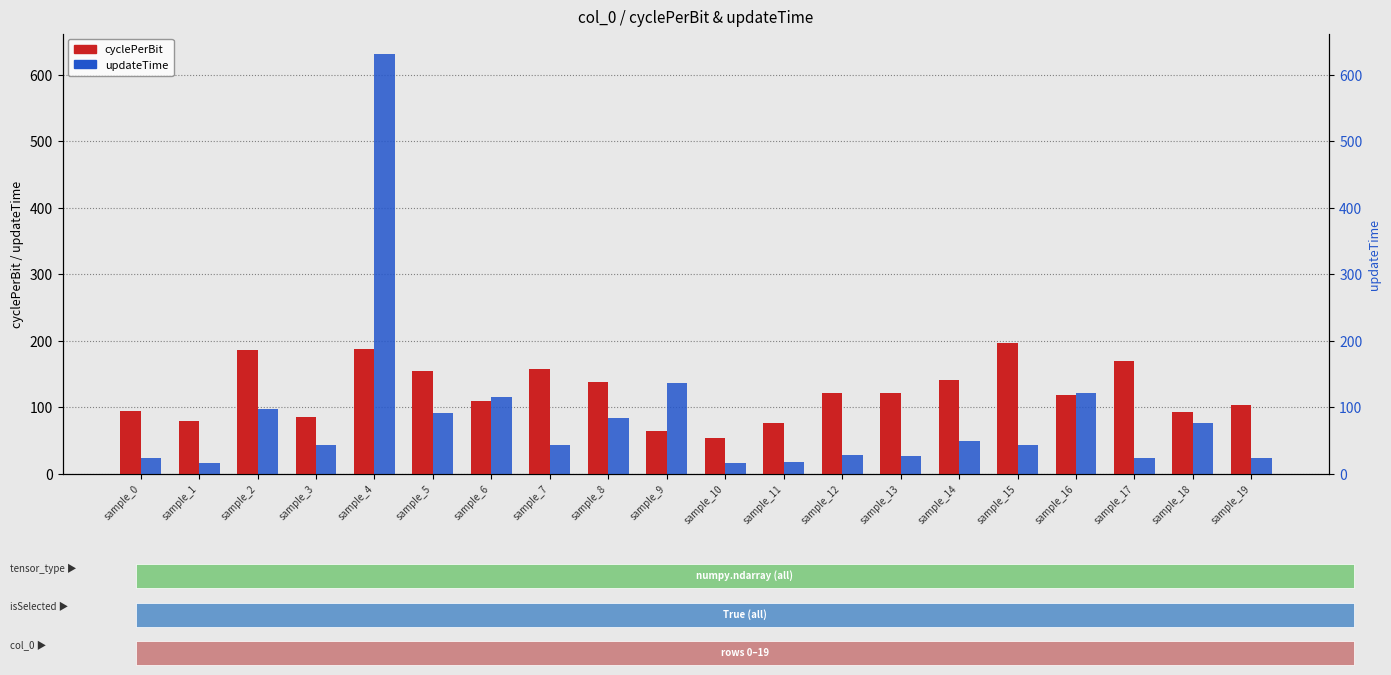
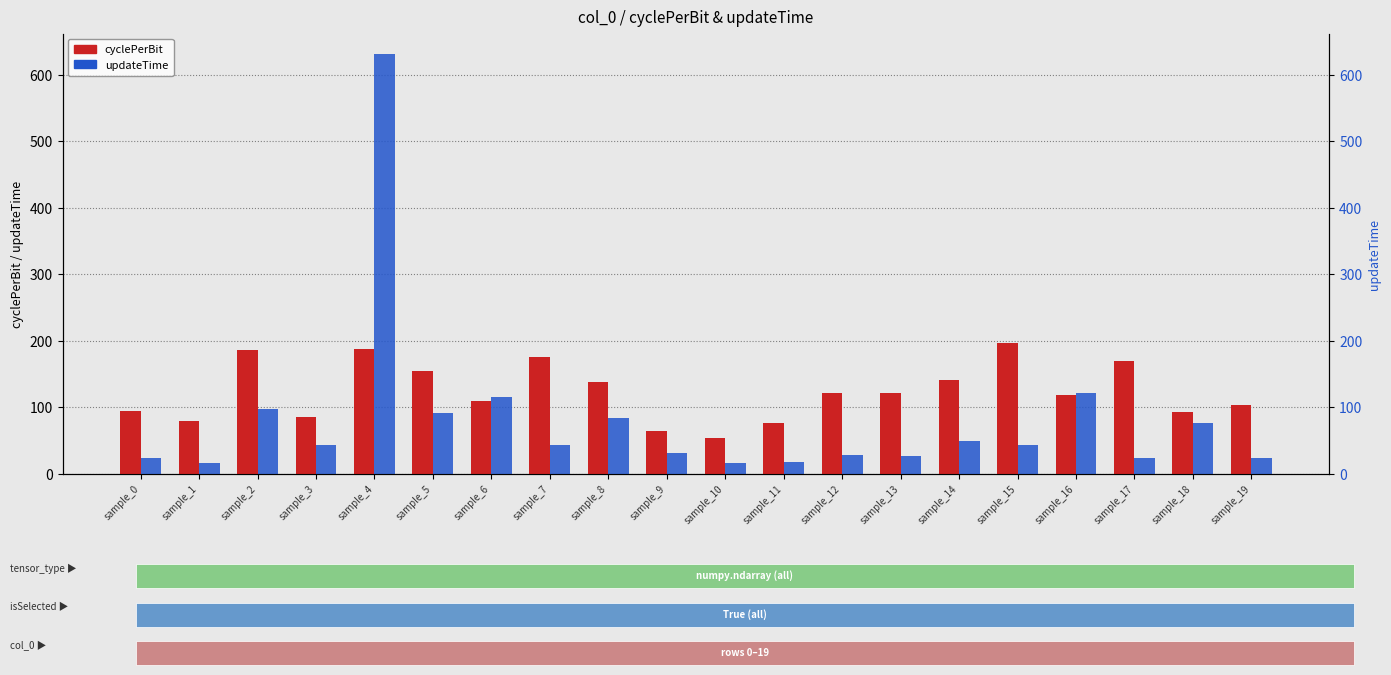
  {
    "cyclePerBit": {
      "sample_0": 90,
      "sample_1": 80,
      "sample_2": 190,
      "sample_3": 80,
      "sample_4": 190,
      "sample_5": 150,
      "sample_6": 110,
-     "sample_7": 160,
+     "sample_7": 180,
      "sample_8": 140,
      "sample_9": 60,
      "sample_10": 50,
      "sample_11": 80,
      "sample_12": 120,
      "sample_13": 120,
      "sample_14": 140,
      "sample_15": 200,
      "sample_16": 120,
      "sample_17": 170,
      "sample_18": 90,
      "sample_19": 100
    },
    "updateTime": {
      "sample_0": 20,
      "sample_1": 20,
      "sample_2": 100,
      "sample_3": 40,
      "sample_4": 630,
      "sample_5": 90,
      "sample_6": 110,
      "sample_7": 40,
      "sample_8": 80,
-     "sample_9": 140,
+     "sample_9": 30,
      "sample_10": 20,
      "sample_11": 20,
      "sample_12": 30,
      "sample_13": 30,
      "sample_14": 50,
      "sample_15": 40,
      "sample_16": 120,
      "sample_17": 20,
      "sample_18": 80,
      "sample_19": 20
    }
  }
